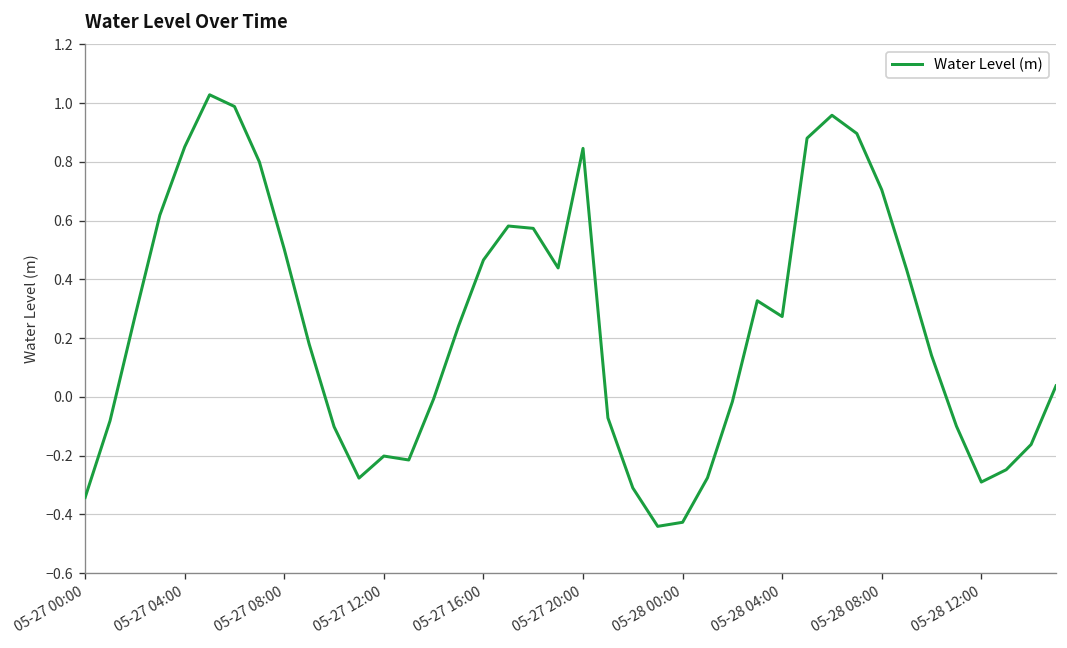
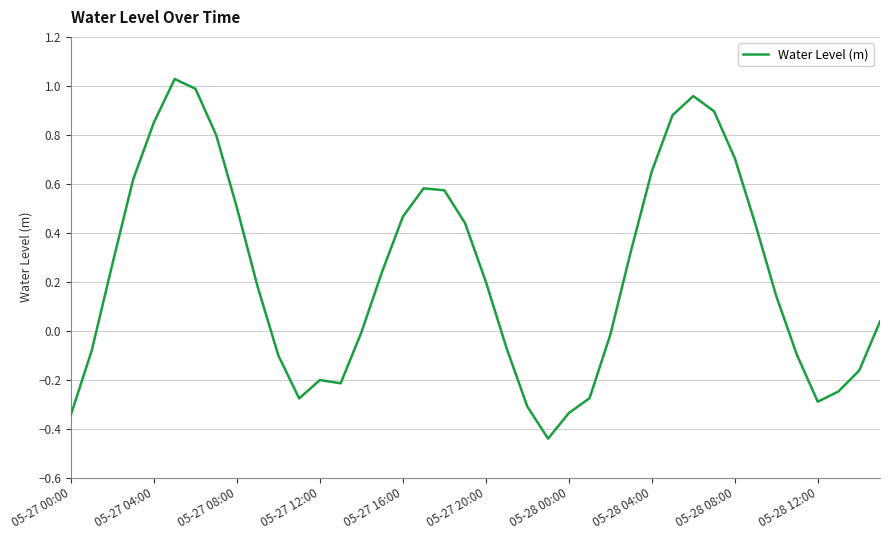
  {
    "05-27 00:00": -0.34,
    "05-27 04:00": 0.85,
    "05-27 08:00": 0.50,
    "05-27 12:00": -0.20,
    "05-27 16:00": 0.47,
-   "05-27 20:00": 0.85,
-   "05-28 00:00": -0.43,
-   "05-28 04:00": 0.27,
+   "05-27 20:00": 0.20,
+   "05-28 00:00": -0.34,
+   "05-28 04:00": 0.65,
    "05-28 08:00": 0.70,
    "05-28 12:00": -0.29
  }
